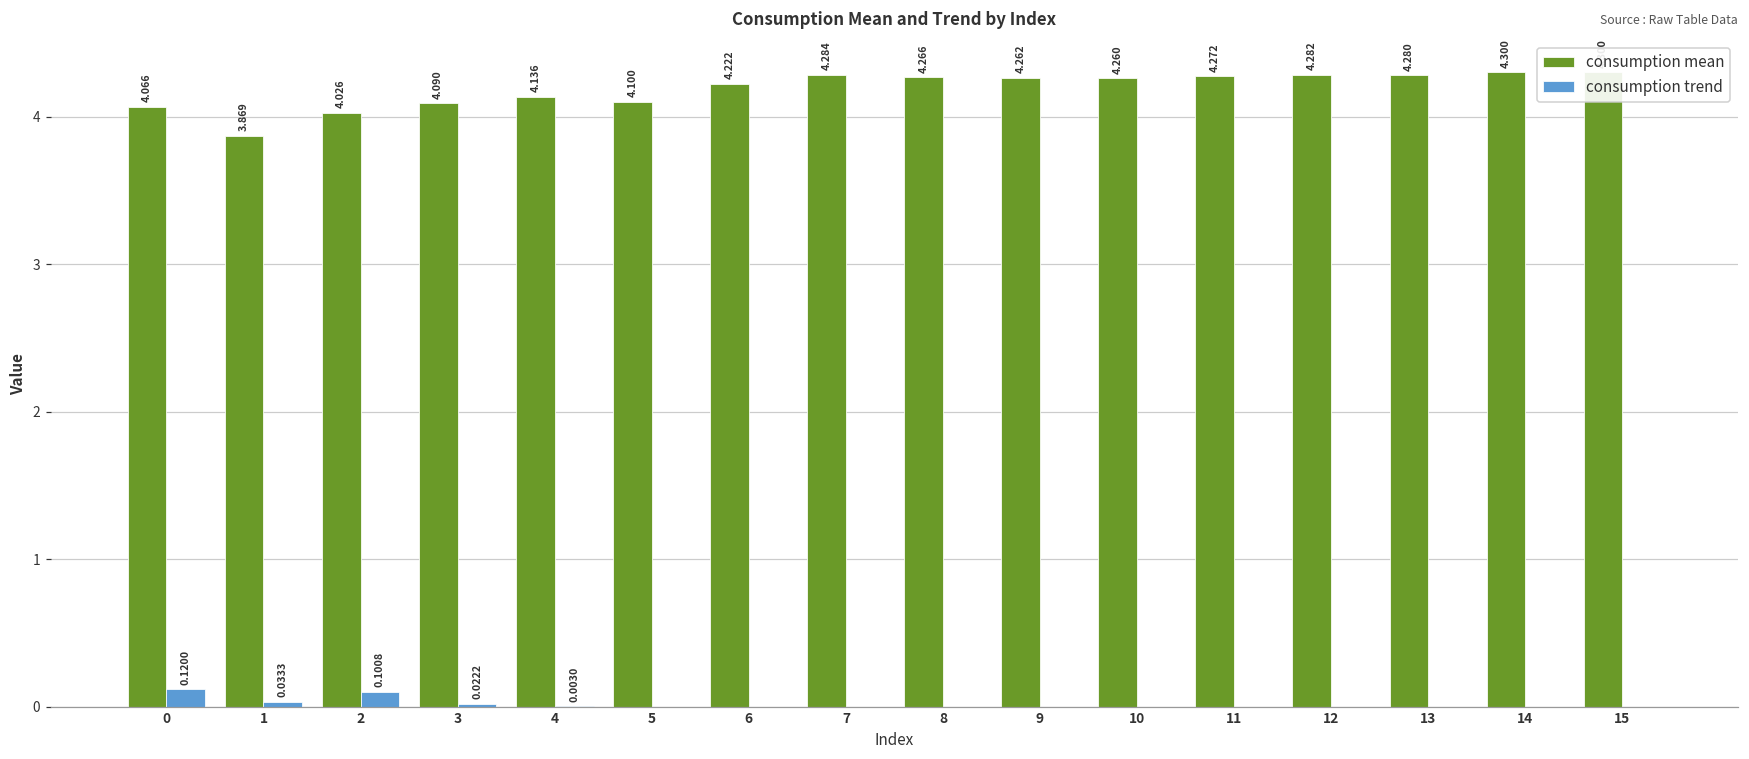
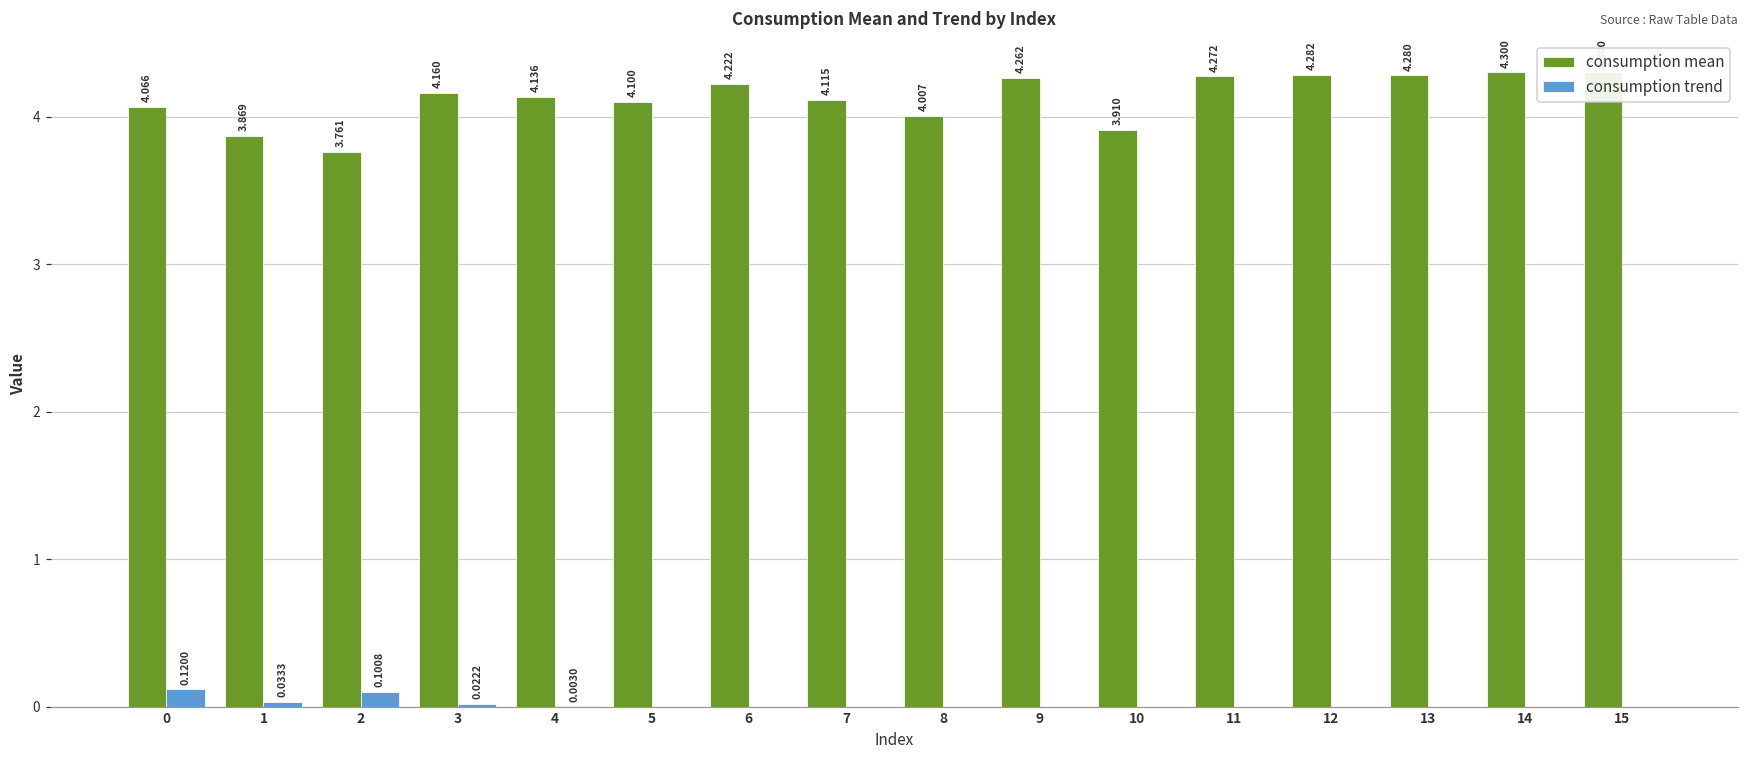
  {
    "consumption mean": {
      "0": 4.066,
      "1": 3.869,
-     "2": 4.026,
-     "3": 4.090,
+     "2": 3.761,
+     "3": 4.160,
      "4": 4.136,
      "5": 4.100,
      "6": 4.222,
-     "7": 4.284,
-     "8": 4.266,
+     "7": 4.115,
+     "8": 4.007,
      "9": 4.262,
-     "10": 4.260,
+     "10": 3.910,
      "11": 4.272,
      "12": 4.282,
      "13": 4.280,
      "14": 4.300
    },
    "consumption trend": {
      "0": 0.1200,
      "1": 0.0333,
      "2": 0.1008,
      "3": 0.0222,
      "4": 0.0030
    }
  }
